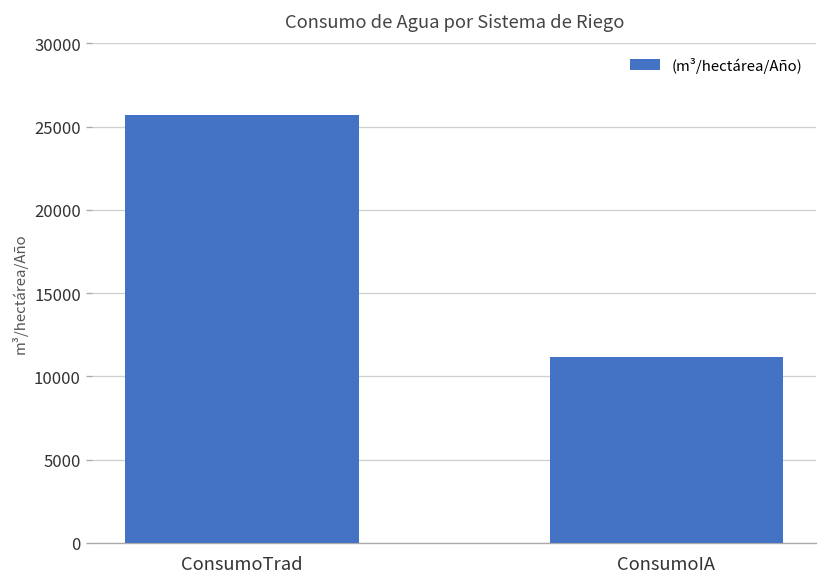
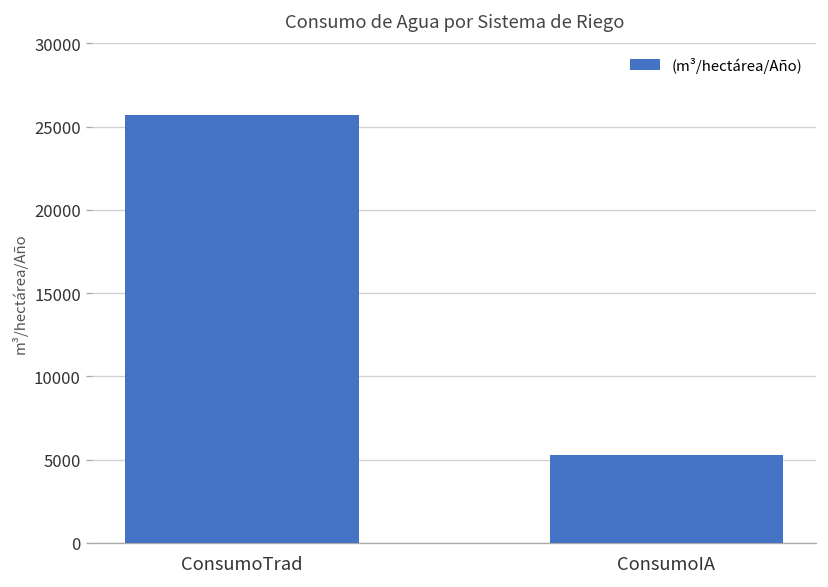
  {
    "ConsumoTrad": 25700,
-   "ConsumoIA": 11200
+   "ConsumoIA": 5300
  }
